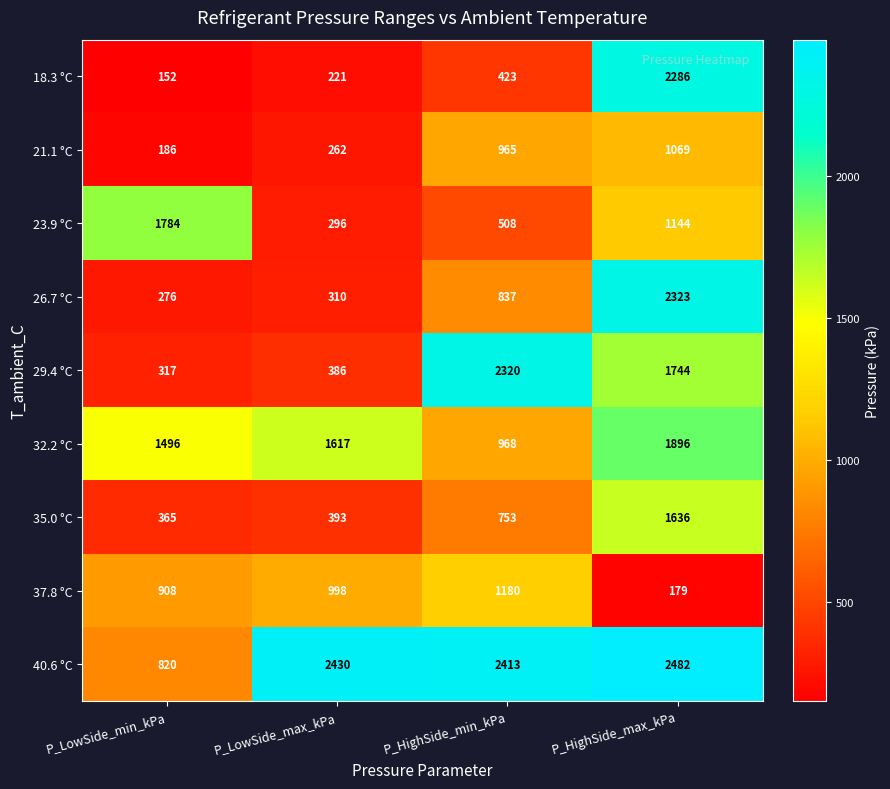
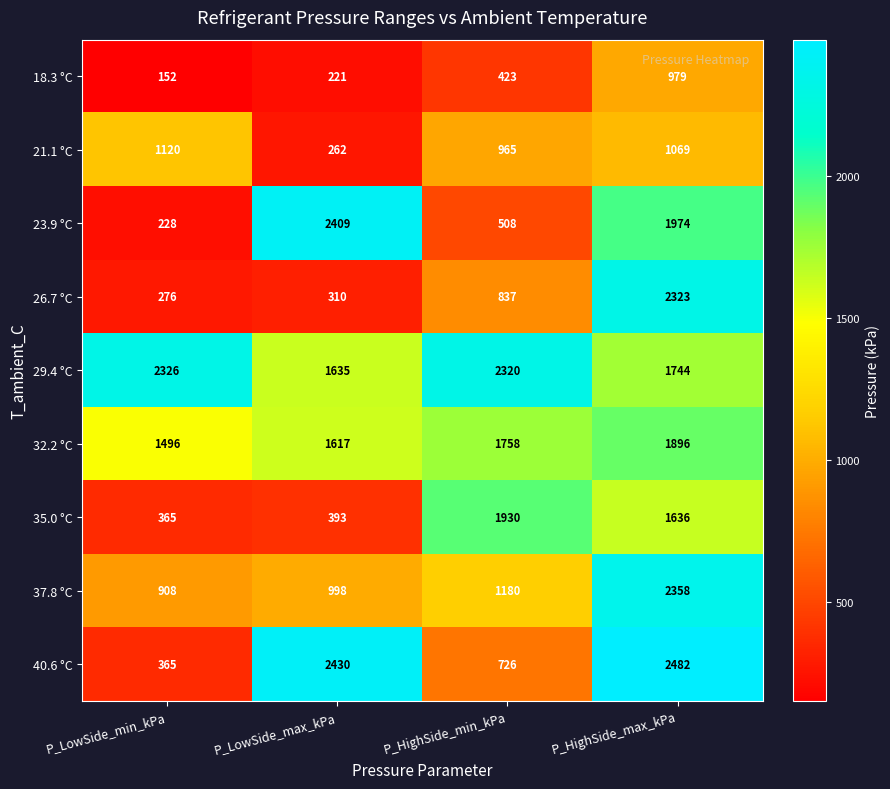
  {
    "18.3 °C": {
      "P_LowSide_min_kPa": 152,
      "P_LowSide_max_kPa": 221,
      "P_HighSide_min_kPa": 423,
-     "P_HighSide_max_kPa": 2286
+     "P_HighSide_max_kPa": 979
    },
    "21.1 °C": {
-     "P_LowSide_min_kPa": 186,
+     "P_LowSide_min_kPa": 1120,
      "P_LowSide_max_kPa": 262,
      "P_HighSide_min_kPa": 965,
      "P_HighSide_max_kPa": 1069
    },
    "23.9 °C": {
-     "P_LowSide_min_kPa": 1784,
-     "P_LowSide_max_kPa": 296,
+     "P_LowSide_min_kPa": 228,
+     "P_LowSide_max_kPa": 2409,
      "P_HighSide_min_kPa": 508,
-     "P_HighSide_max_kPa": 1144
+     "P_HighSide_max_kPa": 1974
    },
    "26.7 °C": {
      "P_LowSide_min_kPa": 276,
      "P_LowSide_max_kPa": 310,
      "P_HighSide_min_kPa": 837,
      "P_HighSide_max_kPa": 2323
    },
    "29.4 °C": {
-     "P_LowSide_min_kPa": 317,
-     "P_LowSide_max_kPa": 386,
+     "P_LowSide_min_kPa": 2326,
+     "P_LowSide_max_kPa": 1635,
      "P_HighSide_min_kPa": 2320,
      "P_HighSide_max_kPa": 1744
    },
    "32.2 °C": {
      "P_LowSide_min_kPa": 1496,
      "P_LowSide_max_kPa": 1617,
-     "P_HighSide_min_kPa": 968,
+     "P_HighSide_min_kPa": 1758,
      "P_HighSide_max_kPa": 1896
    },
    "35.0 °C": {
      "P_LowSide_min_kPa": 365,
      "P_LowSide_max_kPa": 393,
-     "P_HighSide_min_kPa": 753,
+     "P_HighSide_min_kPa": 1930,
      "P_HighSide_max_kPa": 1636
    },
    "37.8 °C": {
      "P_LowSide_min_kPa": 908,
      "P_LowSide_max_kPa": 998,
      "P_HighSide_min_kPa": 1180,
-     "P_HighSide_max_kPa": 179
+     "P_HighSide_max_kPa": 2358
    },
    "40.6 °C": {
-     "P_LowSide_min_kPa": 820,
+     "P_LowSide_min_kPa": 365,
      "P_LowSide_max_kPa": 2430,
-     "P_HighSide_min_kPa": 2413,
+     "P_HighSide_min_kPa": 726,
      "P_HighSide_max_kPa": 2482
    }
  }
